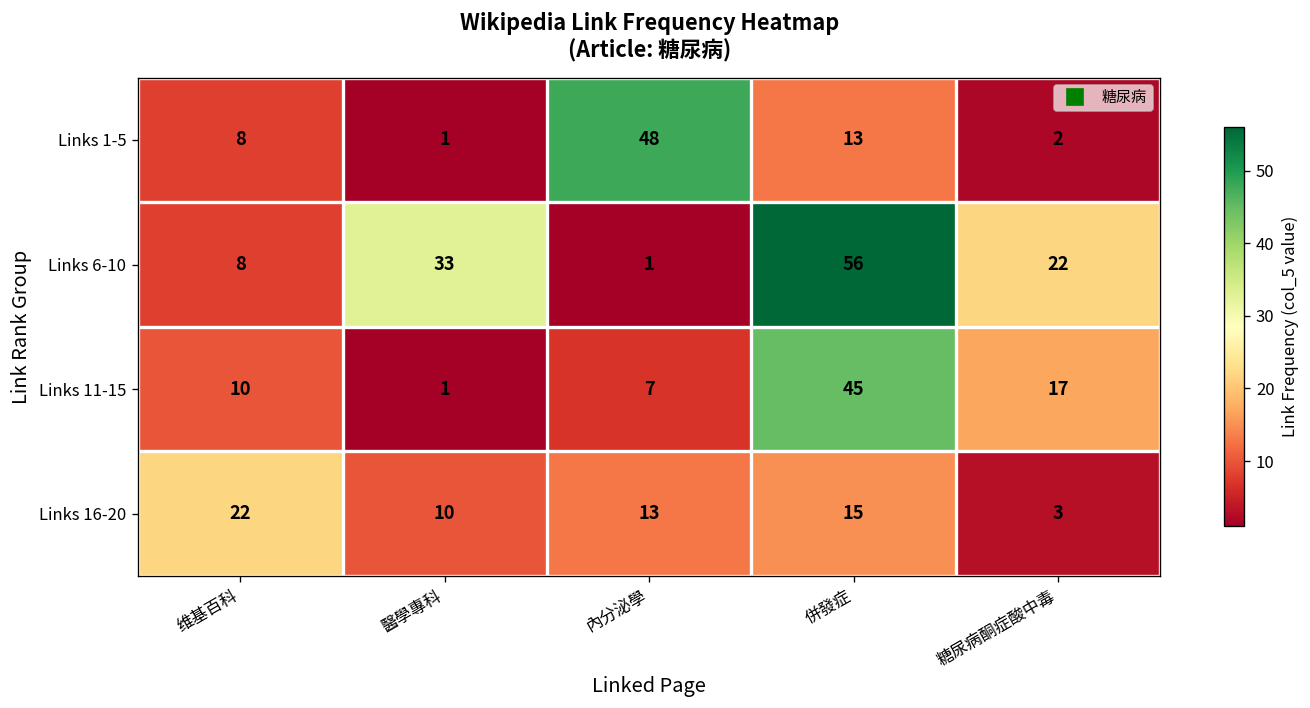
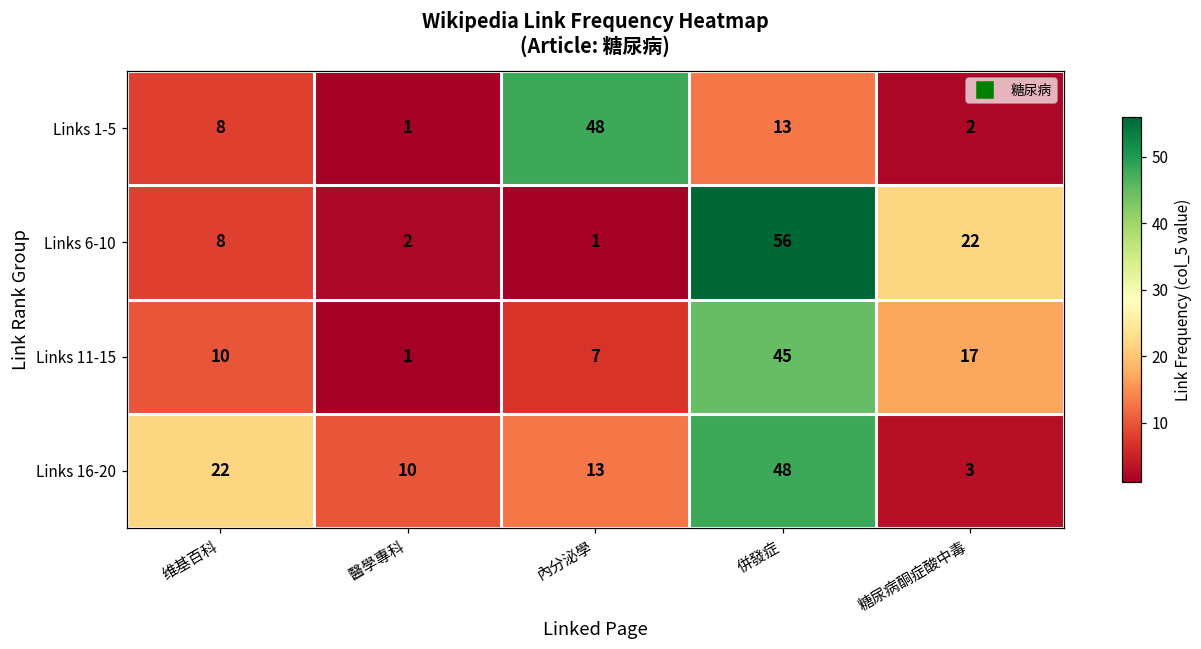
  {
    "Links 1-5": {
      "维基百科": 8,
      "醫學專科": 1,
      "內分泌學": 48,
      "併發症": 13,
      "糖尿病酮症酸中毒": 2
    },
    "Links 6-10": {
      "维基百科": 8,
-     "醫學專科": 33,
+     "醫學專科": 2,
      "內分泌學": 1,
      "併發症": 56,
      "糖尿病酮症酸中毒": 22
    },
    "Links 11-15": {
      "维基百科": 10,
      "醫學專科": 1,
      "內分泌學": 7,
      "併發症": 45,
      "糖尿病酮症酸中毒": 17
    },
    "Links 16-20": {
      "维基百科": 22,
      "醫學專科": 10,
      "內分泌學": 13,
-     "併發症": 15,
+     "併發症": 48,
      "糖尿病酮症酸中毒": 3
    }
  }
